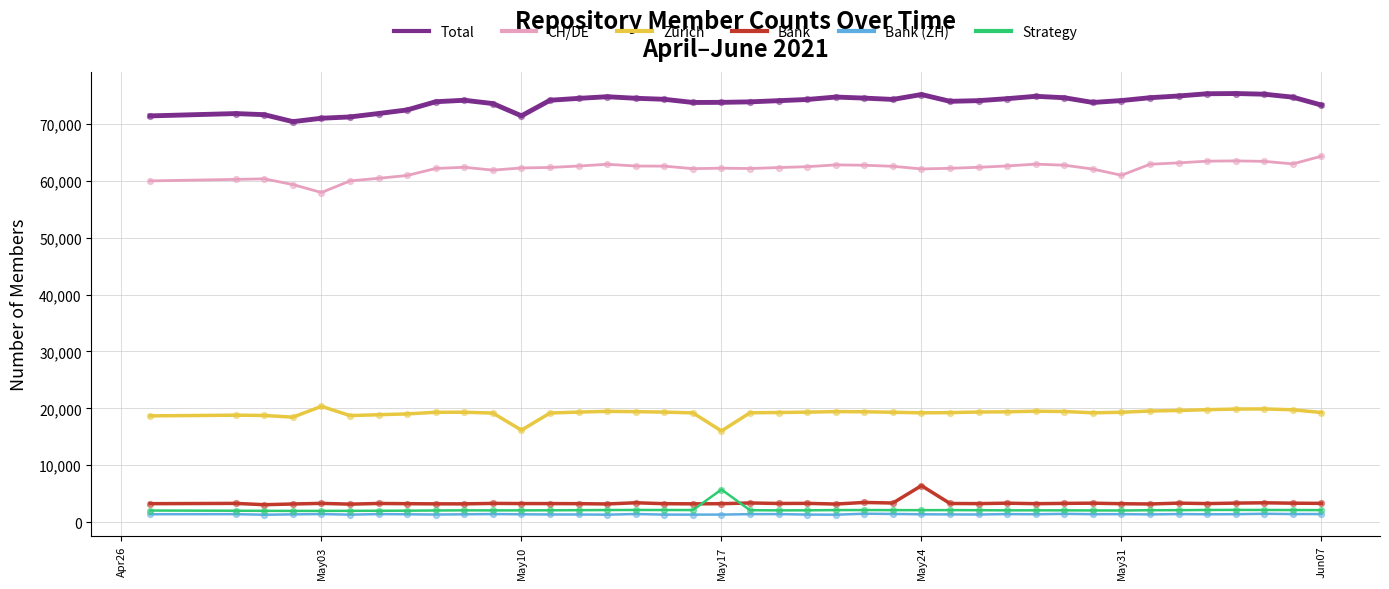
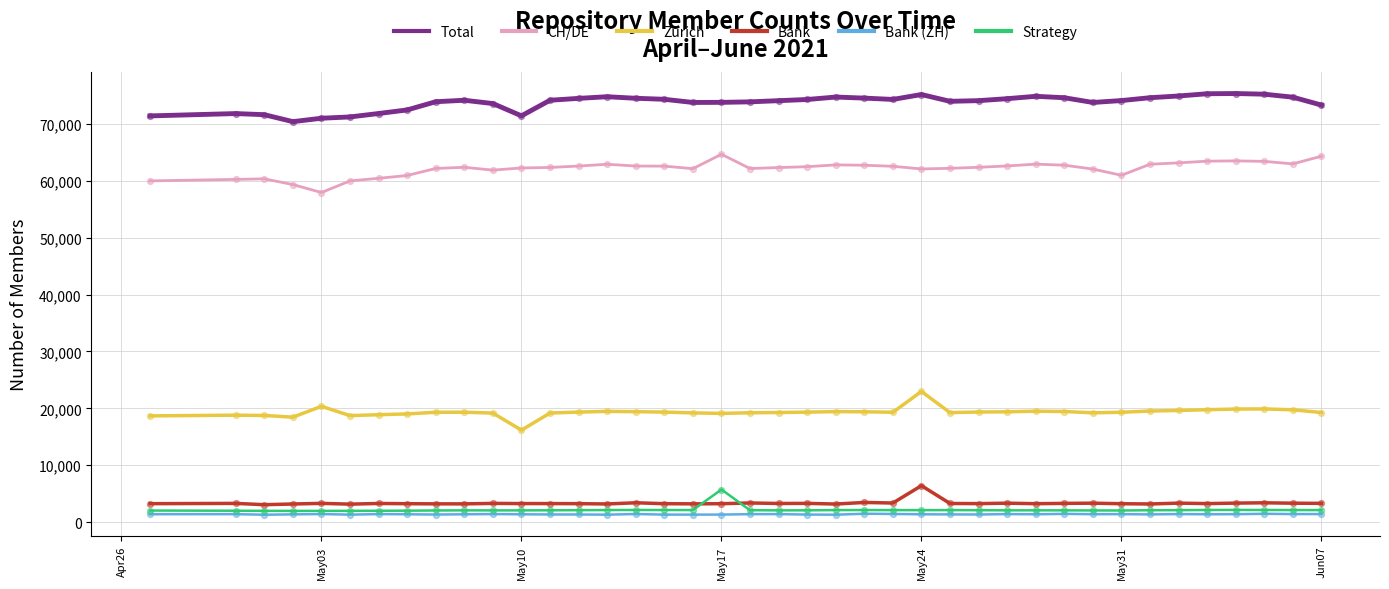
  {
    "Total": {
      "May03": "71,000",
      "May10": "71,000",
      "May17": "74,000",
      "May24": "75,000",
      "May31": "74,000",
      "Jun07": "73,000"
    },
    "CH/DE": {
      "May03": "58,000",
      "May10": "62,000",
-     "May17": "62,000",
+     "May17": "65,000",
      "May24": "62,000",
      "May31": "61,000",
      "Jun07": "64,000"
    },
    "Zurich": {
      "May03": "20,000",
      "May10": "16,000",
-     "May17": "16,000",
-     "May24": "19,000",
+     "May17": "19,000",
+     "May24": "23,000",
      "May31": "19,000",
      "Jun07": "19,000"
    },
    "Bank": {
      "May03": "3,000",
      "May10": "3,000",
      "May17": "3,000",
      "May24": "6,000",
      "May31": "3,000",
      "Jun07": "3,000"
    },
    "Bank (ZH)": {
      "May03": "1,000",
      "May10": "1,000",
      "May17": "1,000",
      "May24": "1,000",
      "May31": "1,000",
      "Jun07": "1,000"
    },
    "Strategy": {
      "May03": "2,000",
      "May10": "2,000",
      "May17": "6,000",
      "May24": "2,000",
      "May31": "2,000",
      "Jun07": "2,000"
    }
  }
